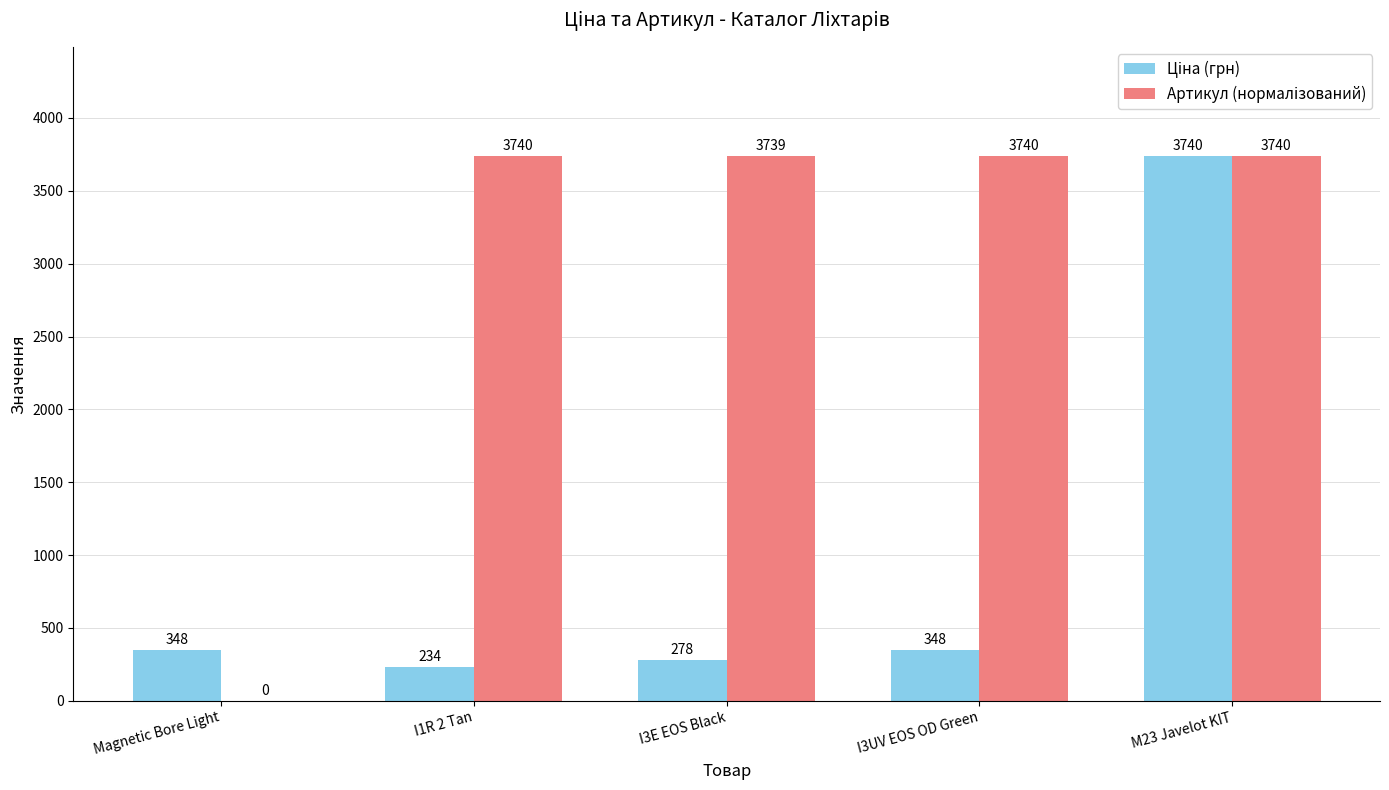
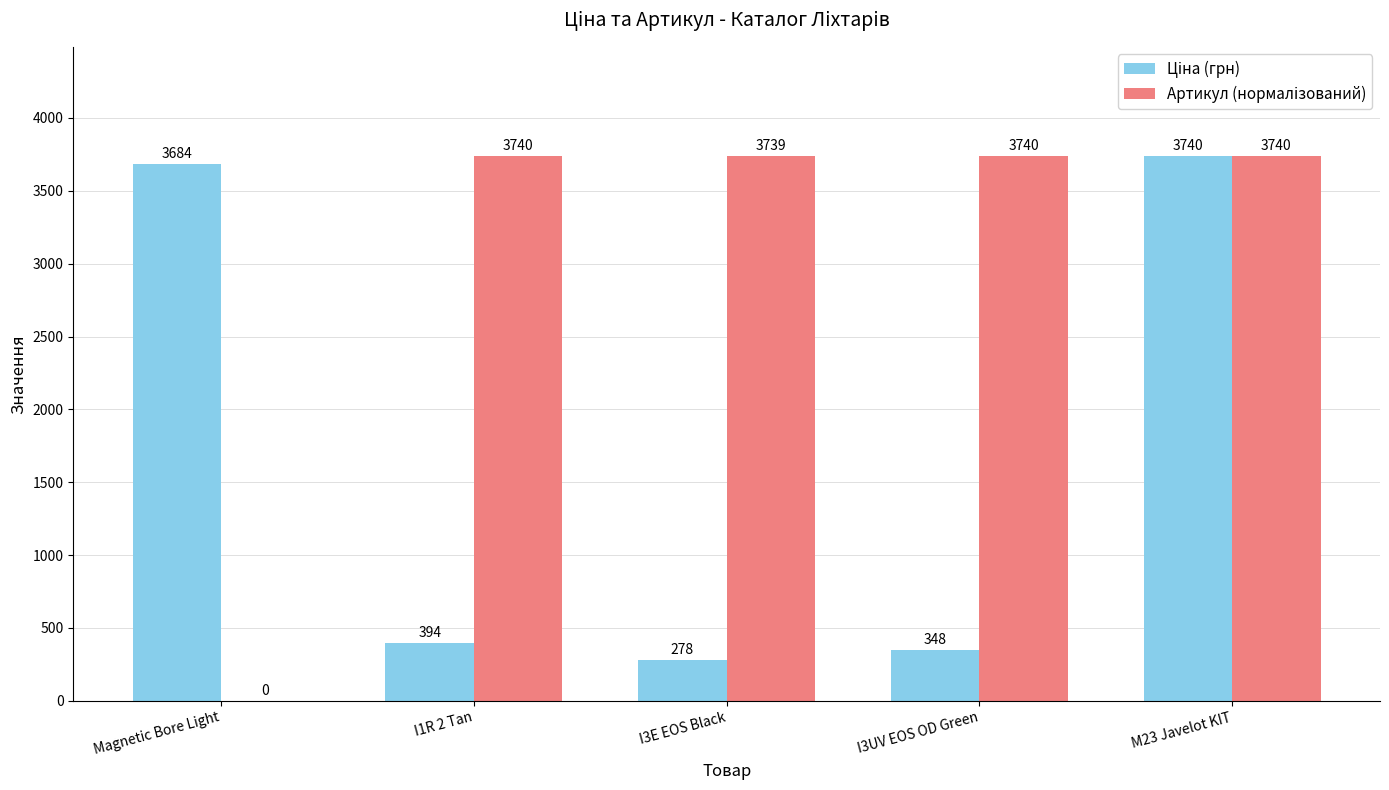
  {
    "Ціна (грн)": {
-     "Magnetic Bore Light": 348,
-     "I1R 2 Tan": 234,
+     "Magnetic Bore Light": 3684,
+     "I1R 2 Tan": 394,
      "I3E EOS Black": 278,
      "I3UV EOS OD Green": 348,
      "M23 Javelot KIT": 3740
    },
    "Артикул (нормалізований)": {
      "Magnetic Bore Light": 0,
      "I1R 2 Tan": 3740,
      "I3E EOS Black": 3739,
      "I3UV EOS OD Green": 3740,
      "M23 Javelot KIT": 3740
    }
  }
